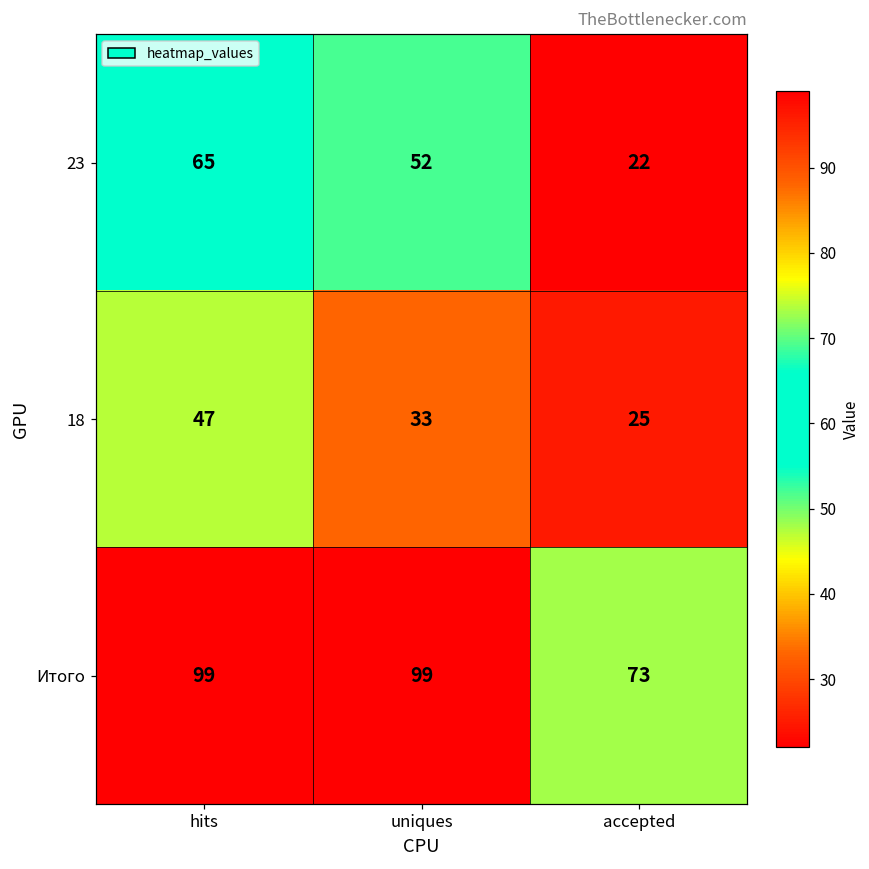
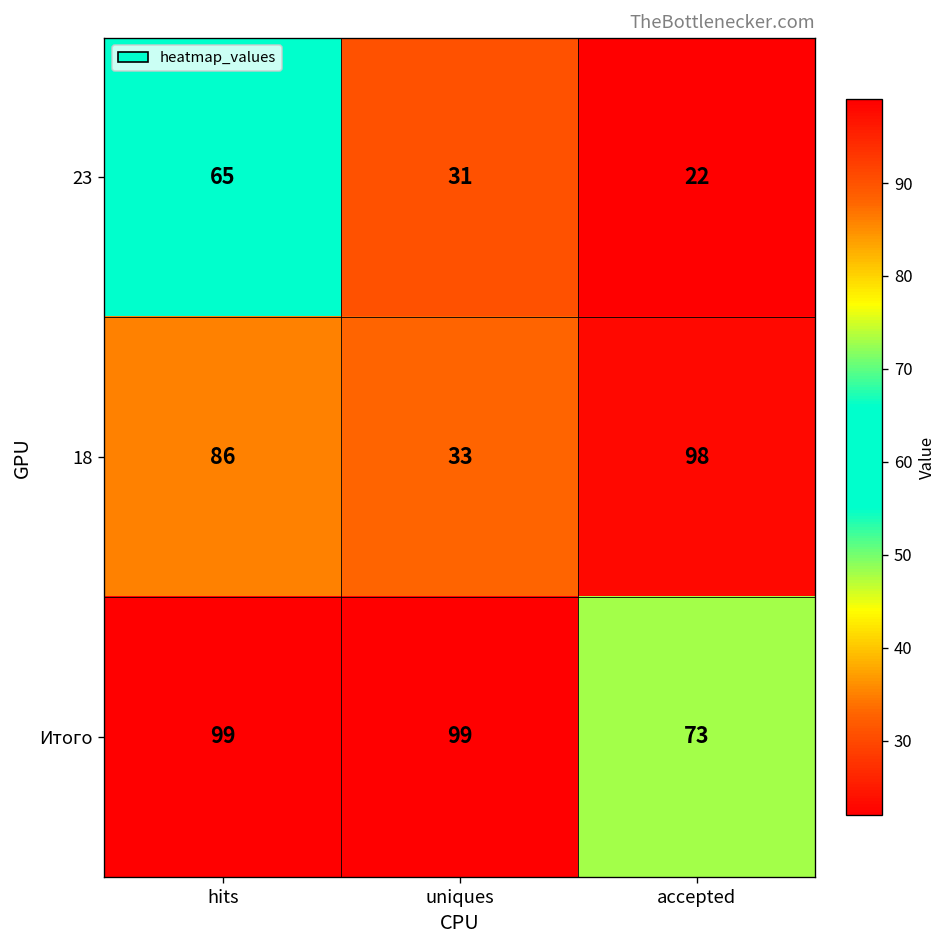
  {
    "23": {
      "hits": 65,
-     "uniques": 52,
+     "uniques": 31,
      "accepted": 22
    },
    "18": {
-     "hits": 47,
+     "hits": 86,
      "uniques": 33,
-     "accepted": 25
+     "accepted": 98
    },
    "Итого": {
      "hits": 99,
      "uniques": 99,
      "accepted": 73
    }
  }
